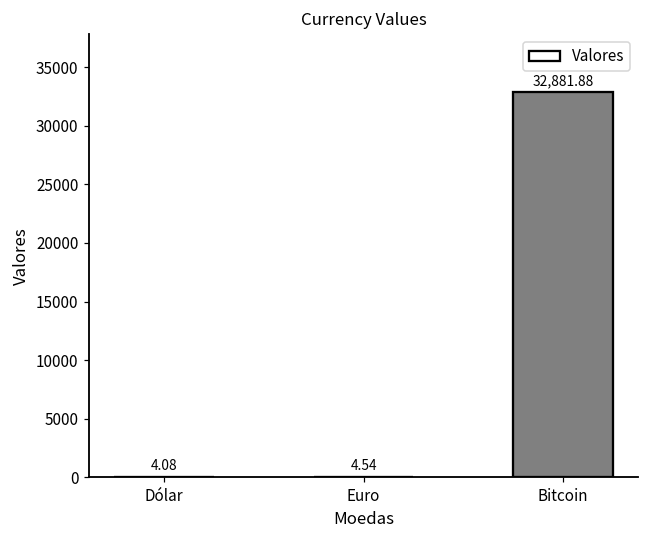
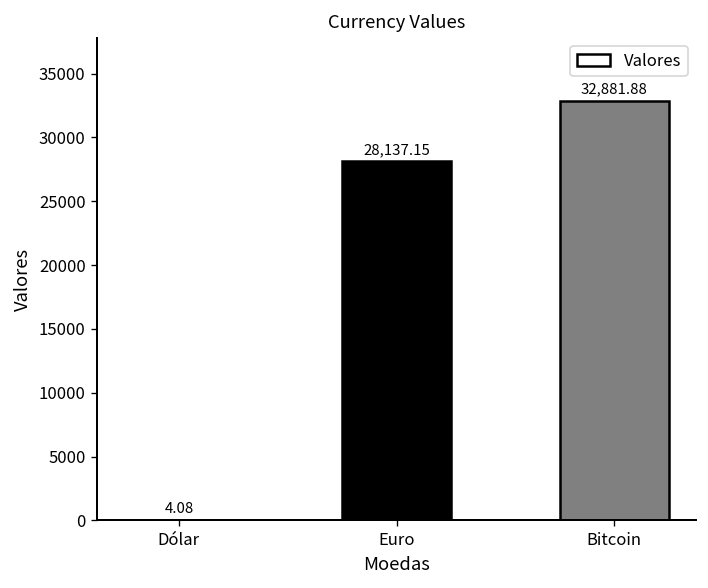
  {
    "Dólar": "4.08",
-   "Euro": "4.54",
+   "Euro": "28,137.15",
    "Bitcoin": "32,881.88"
  }
